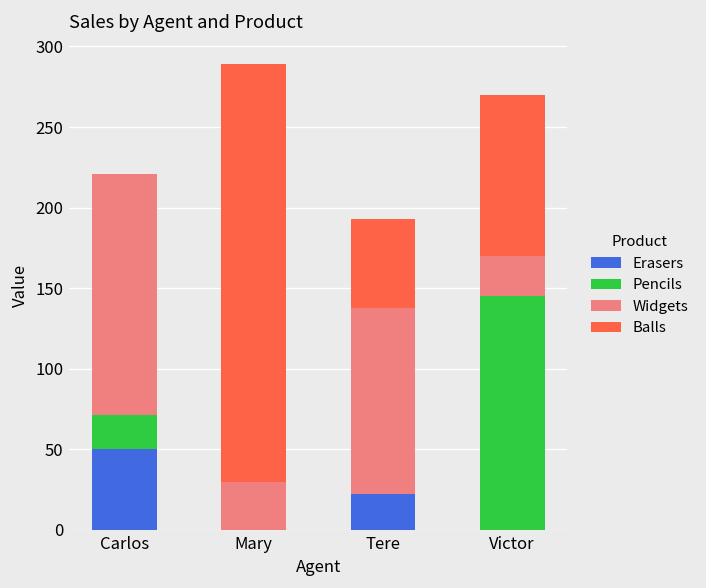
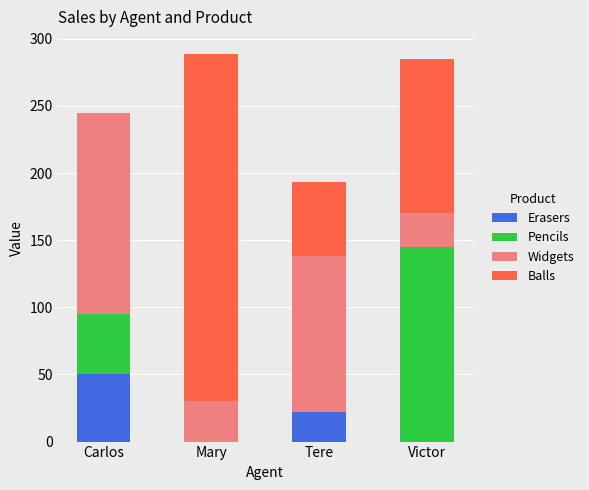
  {
    "Erasers": {
      "Carlos": 50,
      "Mary": 0,
      "Tere": 22,
      "Victor": 0
    },
    "Pencils": {
-     "Carlos": 21,
+     "Carlos": 45,
      "Mary": 0,
      "Tere": 0,
      "Victor": 145
    },
    "Widgets": {
      "Carlos": 150,
      "Mary": 30,
      "Tere": 116,
      "Victor": 25
    },
    "Balls": {
      "Carlos": 0,
      "Mary": 259,
      "Tere": 55,
-     "Victor": 100
+     "Victor": 115
    }
  }
